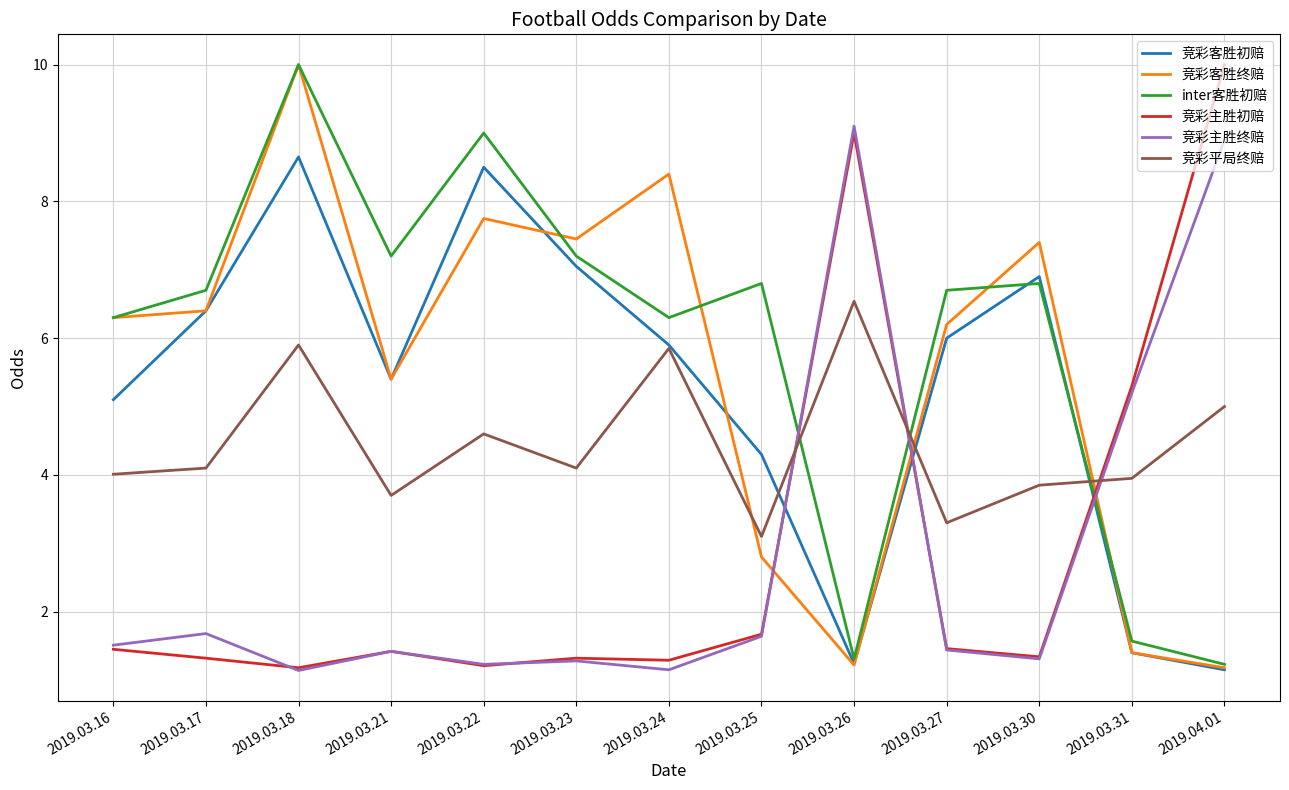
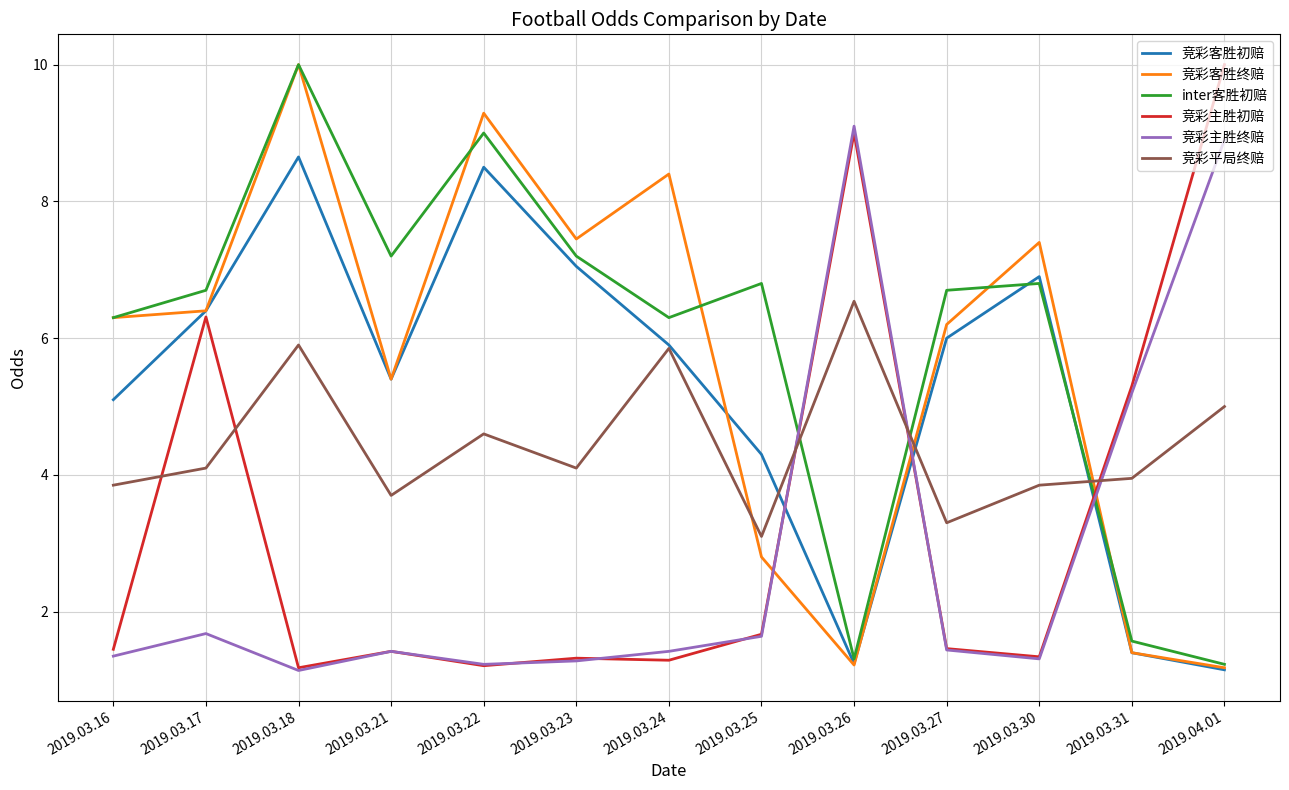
  {
    "竞彩客胜初赔": {
      "2019.03.16": 5.1,
      "2019.03.18": 8.7,
      "2019.03.22": 8.5,
      "2019.03.23": 7.1,
      "2019.03.24": 5.9,
      "2019.03.25": 4.3,
      "2019.03.27": 6.0,
      "2019.03.30": 6.9
    },
    "竞彩客胜终赔": {
-     "2019.03.22": 7.8,
+     "2019.03.22": 9.3,
      "2019.03.23": 7.5,
      "2019.03.24": 8.4,
      "2019.03.25": 2.8,
      "2019.03.27": 6.2,
      "2019.03.30": 7.4
    },
    "inter客胜初赔": {
      "2019.03.17": 6.7,
      "2019.03.21": 7.2,
      "2019.03.22": 9.0,
      "2019.03.23": 7.2,
      "2019.03.24": 6.3,
      "2019.03.25": 6.8,
      "2019.03.26": 1.3,
      "2019.03.27": 6.7,
      "2019.03.30": 6.8,
      "2019.03.31": 1.6,
      "2019.04.01": 1.2
    },
    "竞彩主胜初赔": {
      "2019.03.16": 1.5,
-     "2019.03.17": 1.3,
+     "2019.03.17": 6.3,
      "2019.03.18": 1.2,
      "2019.03.23": 1.3,
      "2019.03.24": 1.3,
      "2019.03.26": 9.0,
      "2019.03.31": 5.3
    },
    "竞彩主胜终赔": {
-     "2019.03.16": 1.5,
+     "2019.03.16": 1.4,
      "2019.03.17": 1.7,
      "2019.03.18": 1.1,
      "2019.03.23": 1.3,
-     "2019.03.24": 1.2,
+     "2019.03.24": 1.4,
      "2019.03.26": 9.1,
      "2019.03.31": 5.2
    },
    "竞彩平局终赔": {
-     "2019.03.16": 4.0,
+     "2019.03.16": 3.9,
      "2019.03.17": 4.1,
      "2019.03.18": 5.9,
      "2019.03.21": 3.7,
      "2019.03.22": 4.6,
      "2019.03.23": 4.1,
      "2019.03.24": 5.9,
      "2019.03.25": 3.1,
      "2019.03.26": 6.5,
      "2019.03.27": 3.3,
      "2019.03.30": 3.9,
      "2019.03.31": 4.0,
      "2019.04.01": 5.0
    }
  }
